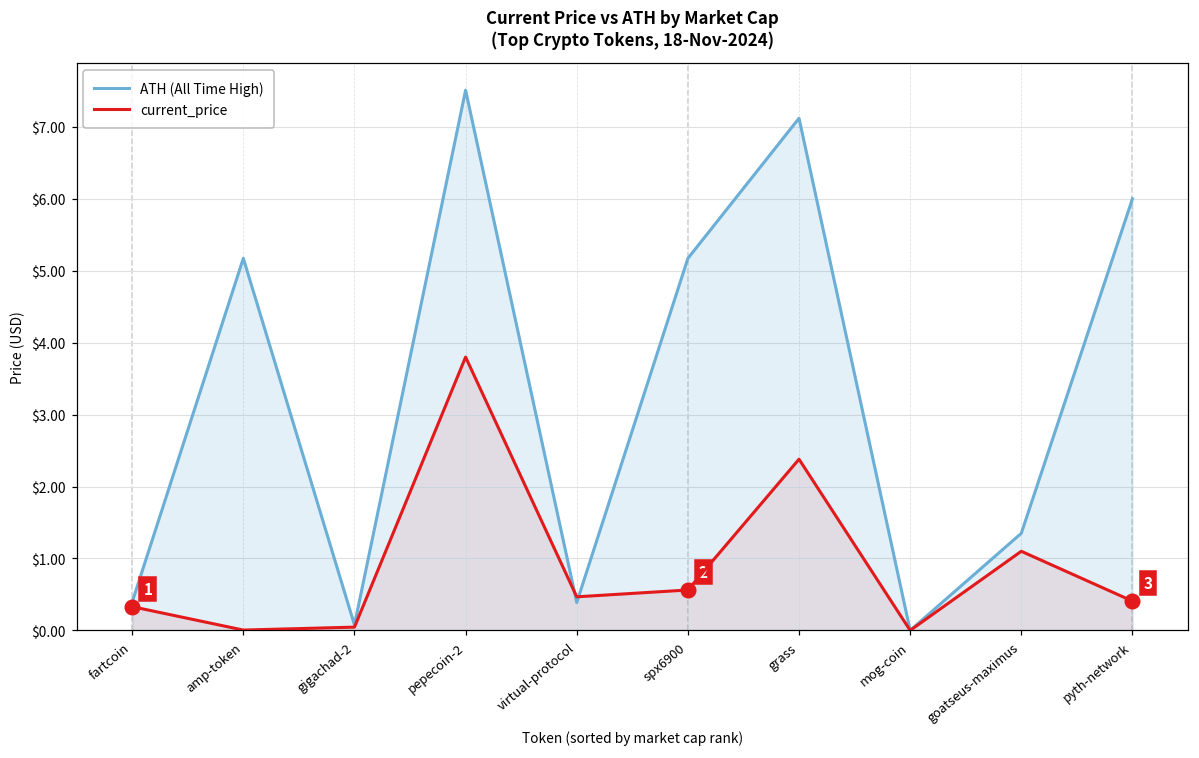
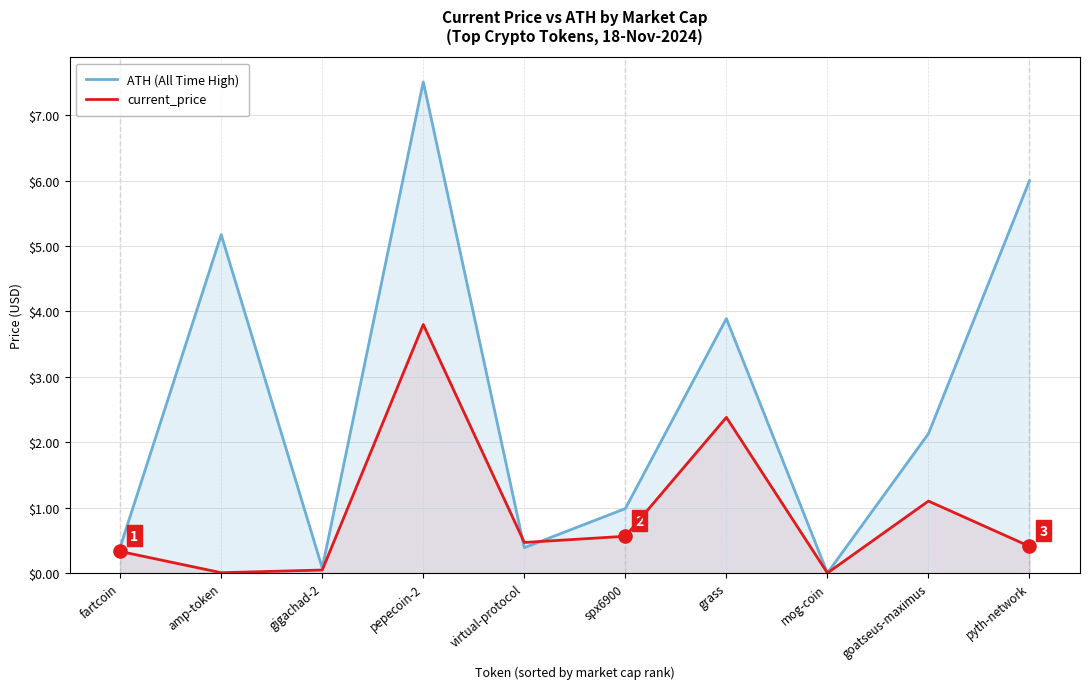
  {
    "ATH (All Time High)": {
      "amp-token": "$5.2",
      "pepecoin-2": "$7.5",
      "virtual-protocol": "$0.4",
-     "spx6900": "$5.2",
-     "grass": "$7.1",
-     "goatseus-maximus": "$1.4",
+     "spx6900": "$1.0",
+     "grass": "$3.9",
+     "goatseus-maximus": "$2.1",
      "pyth-network": "$6.0"
    }
  }
